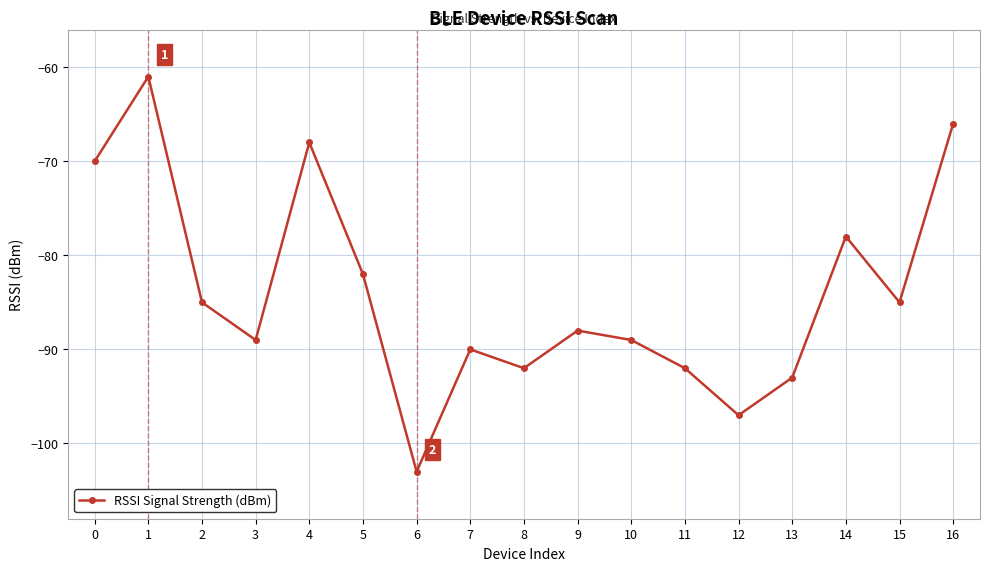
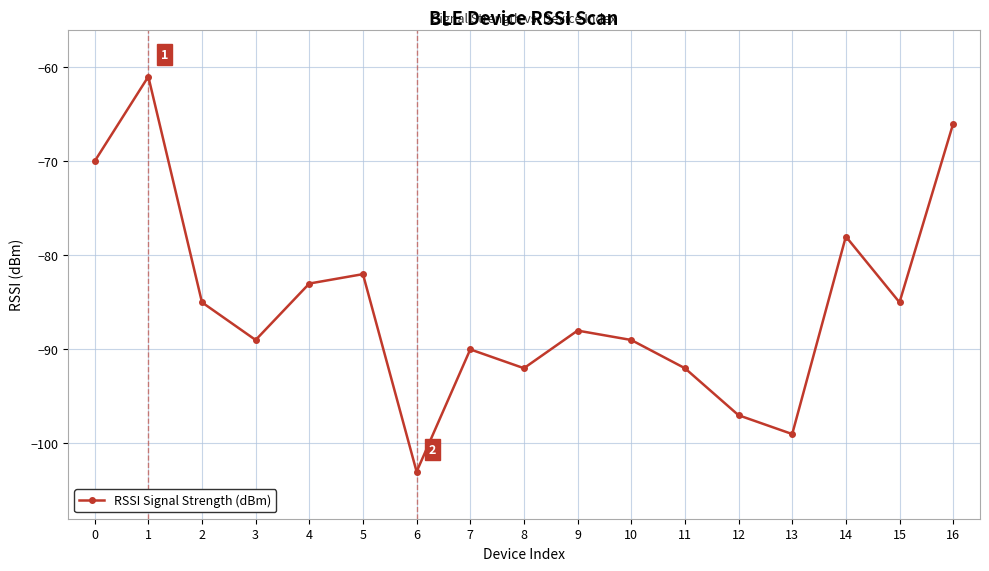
  {
    "0": -70,
    "2": -85,
    "3": -89,
-   "4": -68,
+   "4": -83,
    "5": -82,
    "7": -90,
    "8": -92,
    "9": -88,
    "10": -89,
    "11": -92,
    "12": -97,
-   "13": -93,
+   "13": -99,
    "14": -78,
    "15": -85,
    "16": -66
  }
